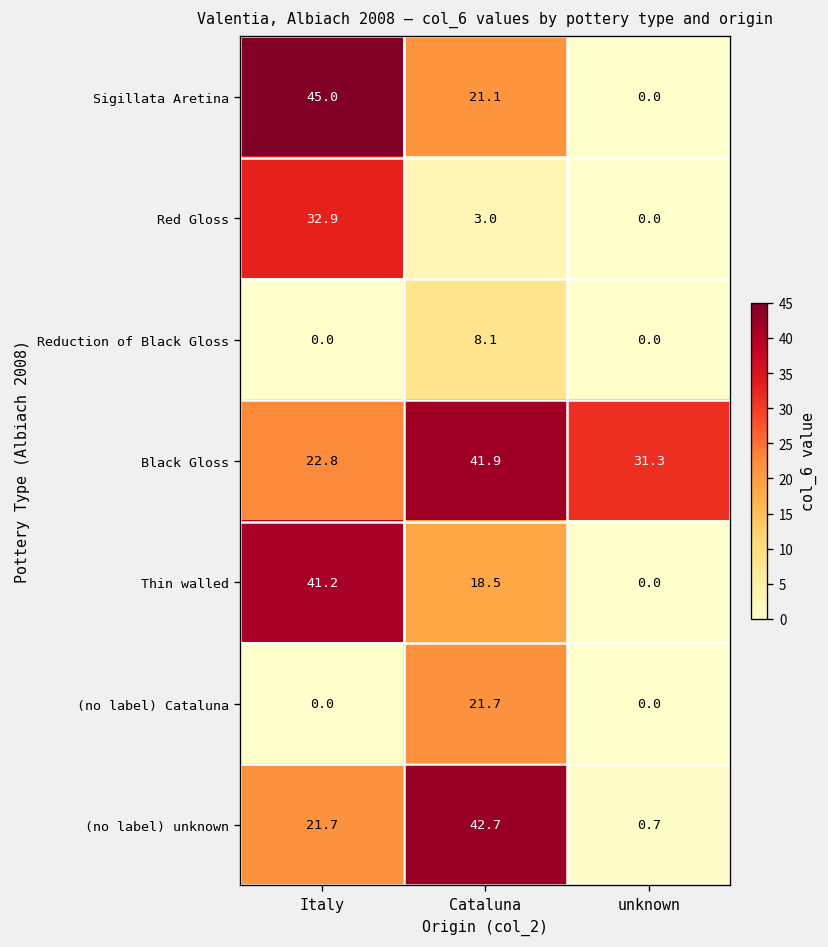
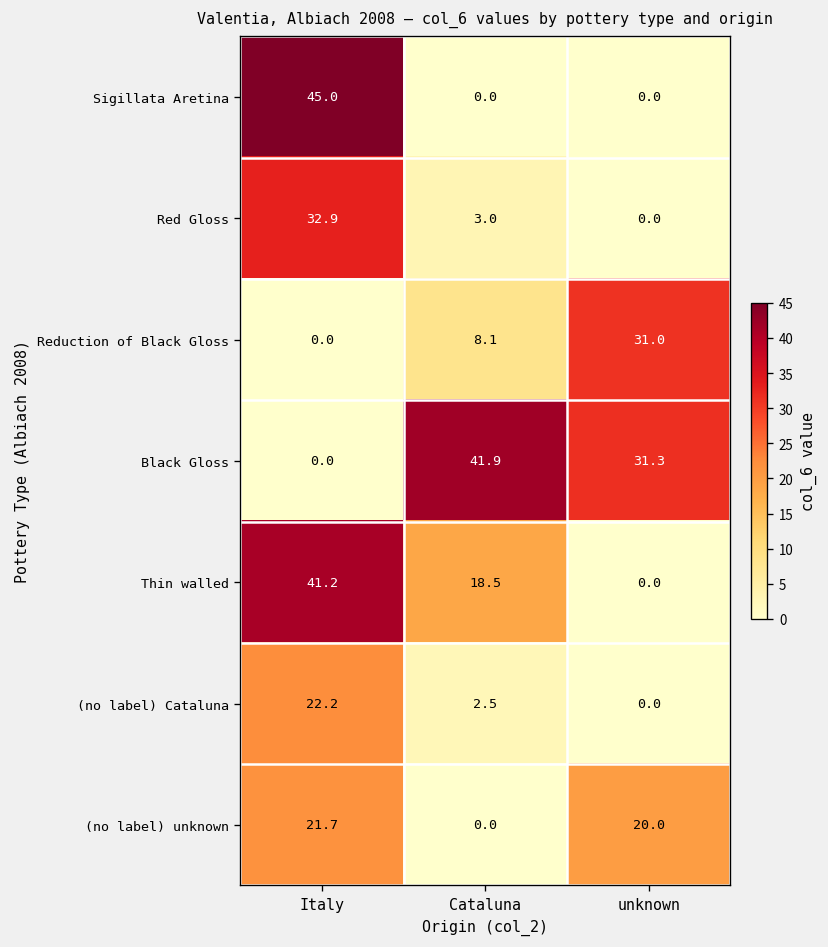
  {
    "Sigillata Aretina": {
      "Italy": 45.0,
-     "Cataluna": 21.1,
+     "Cataluna": 0.0,
      "unknown": 0.0
    },
    "Red Gloss": {
      "Italy": 32.9,
      "Cataluna": 3.0,
      "unknown": 0.0
    },
    "Reduction of Black Gloss": {
      "Italy": 0.0,
      "Cataluna": 8.1,
-     "unknown": 0.0
+     "unknown": 31.0
    },
    "Black Gloss": {
-     "Italy": 22.8,
+     "Italy": 0.0,
      "Cataluna": 41.9,
      "unknown": 31.3
    },
    "Thin walled": {
      "Italy": 41.2,
      "Cataluna": 18.5,
      "unknown": 0.0
    },
    "(no label) Cataluna": {
-     "Italy": 0.0,
-     "Cataluna": 21.7,
+     "Italy": 22.2,
+     "Cataluna": 2.5,
      "unknown": 0.0
    },
    "(no label) unknown": {
      "Italy": 21.7,
-     "Cataluna": 42.7,
-     "unknown": 0.7
+     "Cataluna": 0.0,
+     "unknown": 20.0
    }
  }
